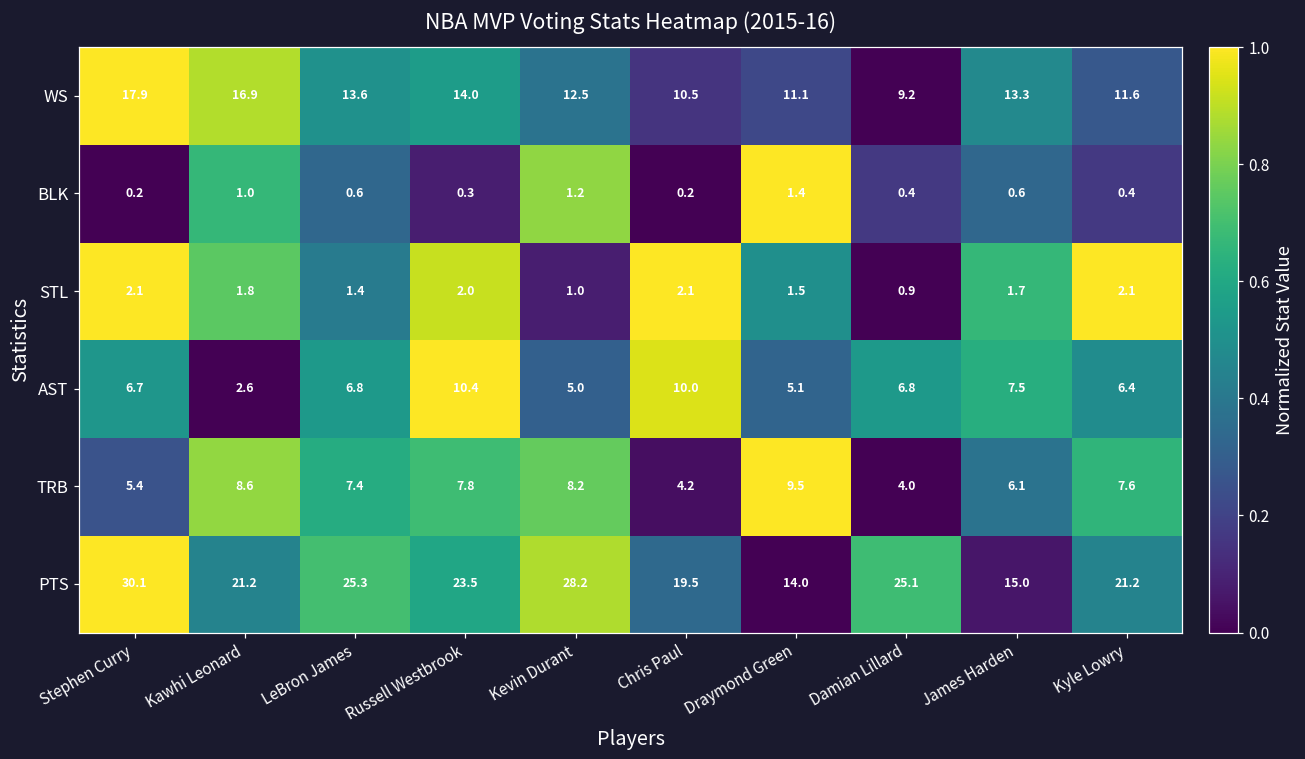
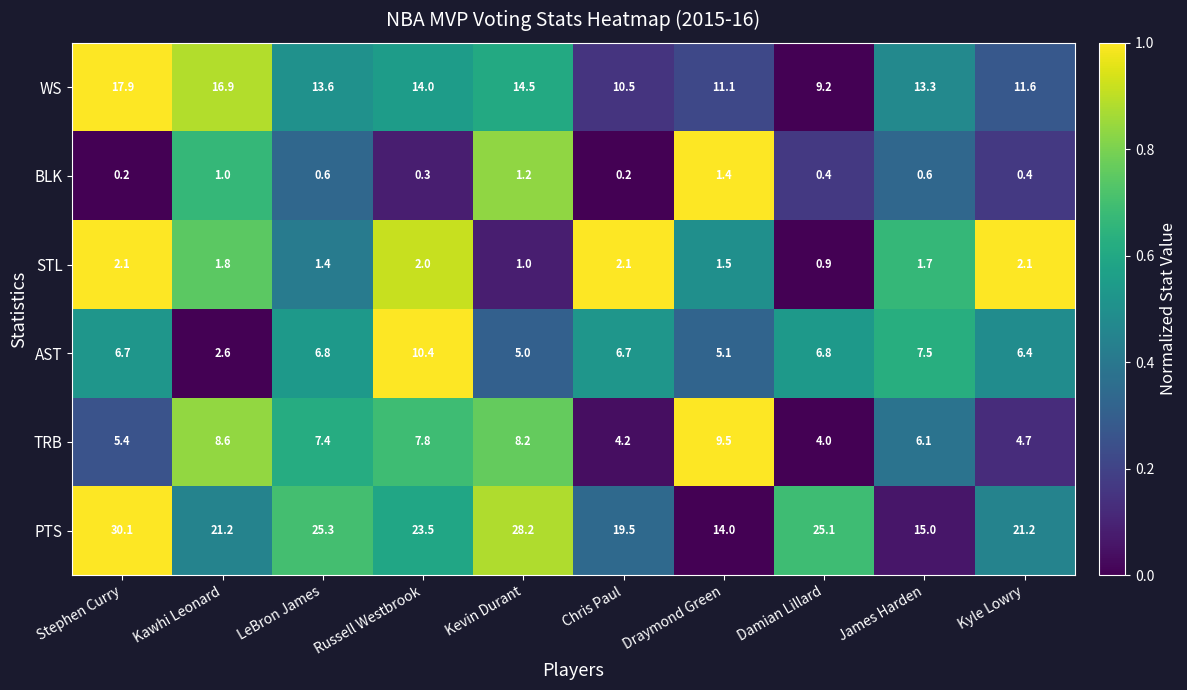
  {
    "WS": {
      "Stephen Curry": 17.9,
      "Kawhi Leonard": 16.9,
      "LeBron James": 13.6,
      "Russell Westbrook": 14.0,
-     "Kevin Durant": 12.5,
+     "Kevin Durant": 14.5,
      "Chris Paul": 10.5,
      "Draymond Green": 11.1,
      "Damian Lillard": 9.2,
      "James Harden": 13.3,
      "Kyle Lowry": 11.6
    },
    "BLK": {
      "Stephen Curry": 0.2,
      "Kawhi Leonard": 1.0,
      "LeBron James": 0.6,
      "Russell Westbrook": 0.3,
      "Kevin Durant": 1.2,
      "Chris Paul": 0.2,
      "Draymond Green": 1.4,
      "Damian Lillard": 0.4,
      "James Harden": 0.6,
      "Kyle Lowry": 0.4
    },
    "STL": {
      "Stephen Curry": 2.1,
      "Kawhi Leonard": 1.8,
      "LeBron James": 1.4,
      "Russell Westbrook": 2.0,
      "Kevin Durant": 1.0,
      "Chris Paul": 2.1,
      "Draymond Green": 1.5,
      "Damian Lillard": 0.9,
      "James Harden": 1.7,
      "Kyle Lowry": 2.1
    },
    "AST": {
      "Stephen Curry": 6.7,
      "Kawhi Leonard": 2.6,
      "LeBron James": 6.8,
      "Russell Westbrook": 10.4,
      "Kevin Durant": 5.0,
-     "Chris Paul": 10.0,
+     "Chris Paul": 6.7,
      "Draymond Green": 5.1,
      "Damian Lillard": 6.8,
      "James Harden": 7.5,
      "Kyle Lowry": 6.4
    },
    "TRB": {
      "Stephen Curry": 5.4,
      "Kawhi Leonard": 8.6,
      "LeBron James": 7.4,
      "Russell Westbrook": 7.8,
      "Kevin Durant": 8.2,
      "Chris Paul": 4.2,
      "Draymond Green": 9.5,
      "Damian Lillard": 4.0,
      "James Harden": 6.1,
-     "Kyle Lowry": 7.6
+     "Kyle Lowry": 4.7
    },
    "PTS": {
      "Stephen Curry": 30.1,
      "Kawhi Leonard": 21.2,
      "LeBron James": 25.3,
      "Russell Westbrook": 23.5,
      "Kevin Durant": 28.2,
      "Chris Paul": 19.5,
      "Draymond Green": 14.0,
      "Damian Lillard": 25.1,
      "James Harden": 15.0,
      "Kyle Lowry": 21.2
    }
  }
